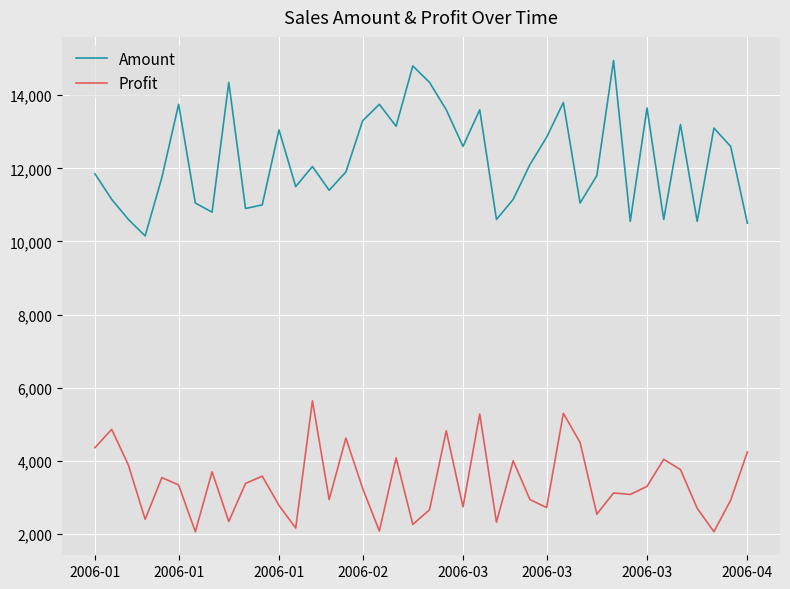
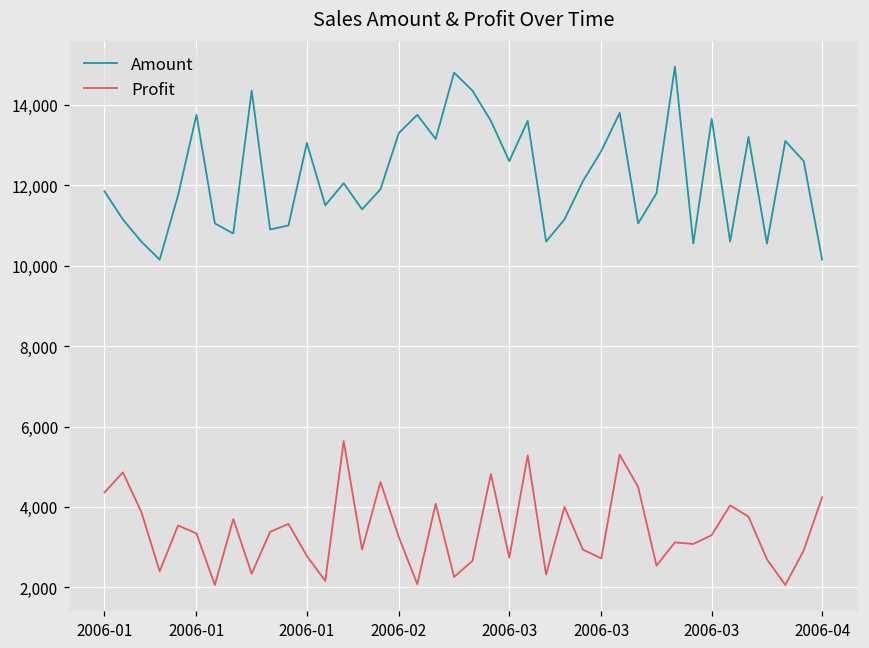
  {
    "Amount": {
      "2006-02": "13,300",
-     "2006-04": "10,500"
+     "2006-04": "10,200"
    },
    "Profit": {
      "2006-02": "3,200",
      "2006-04": "4,200"
    }
  }
